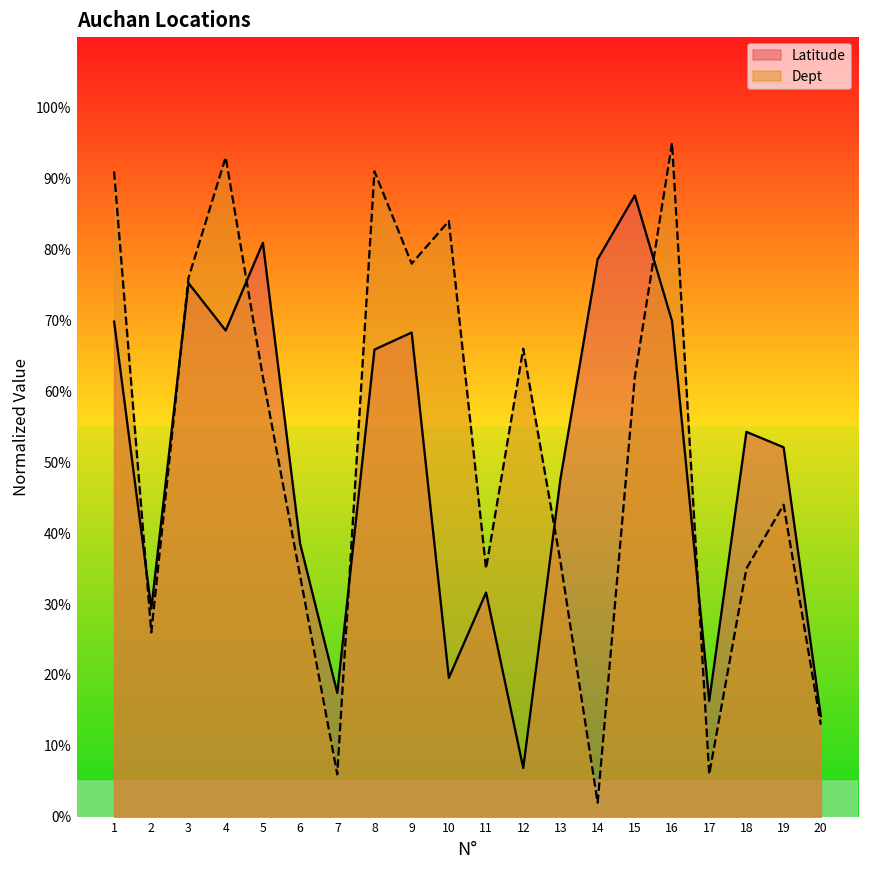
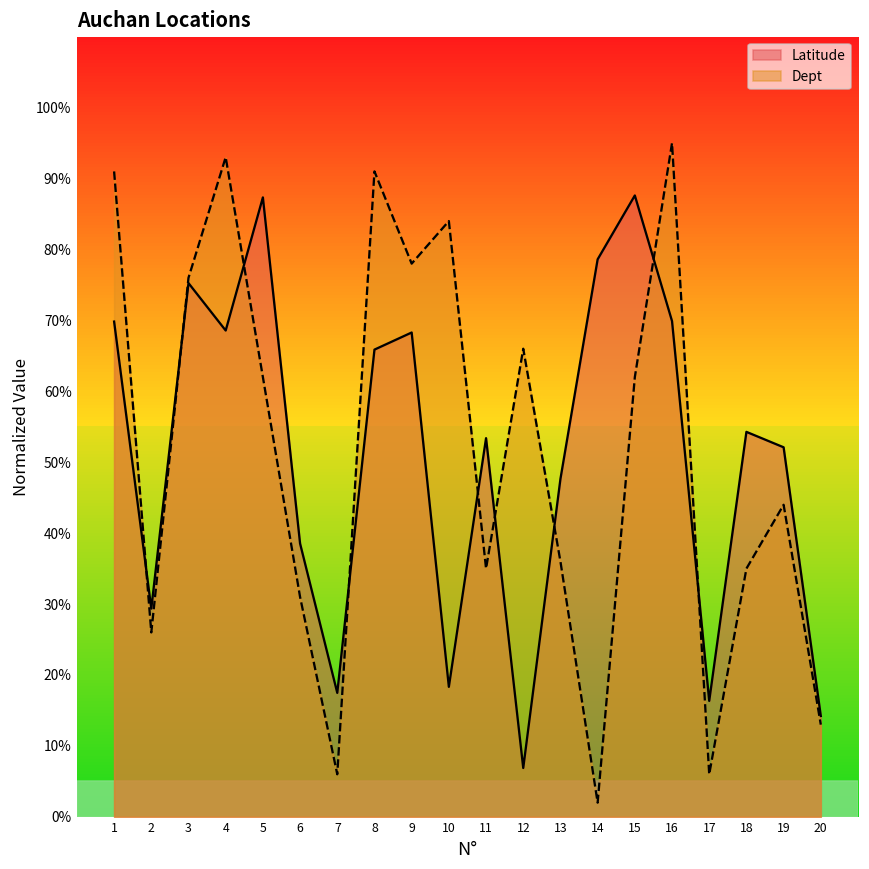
  {
    "Latitude": {
      "1": "70%",
      "2": "29%",
      "3": "75%",
      "4": "69%",
-     "5": "81%",
+     "5": "87%",
      "6": "39%",
      "7": "17%",
      "8": "66%",
      "9": "68%",
-     "10": "20%",
-     "11": "32%",
+     "10": "18%",
+     "11": "53%",
      "12": "7%",
      "13": "48%",
      "14": "79%",
      "15": "88%",
      "16": "70%",
      "17": "16%",
      "18": "54%",
      "19": "52%",
      "20": "14%"
    },
    "Dept": {
      "1": "91%",
      "2": "26%",
      "3": "76%",
      "4": "93%",
      "5": "62%",
-     "6": "34%",
+     "6": "31%",
      "7": "6%",
      "8": "91%",
      "9": "78%",
      "10": "84%",
      "11": "35%",
      "12": "66%",
      "13": "36%",
      "15": "62%",
      "16": "95%",
      "17": "6%",
      "18": "35%",
      "19": "44%",
      "20": "13%"
    }
  }
